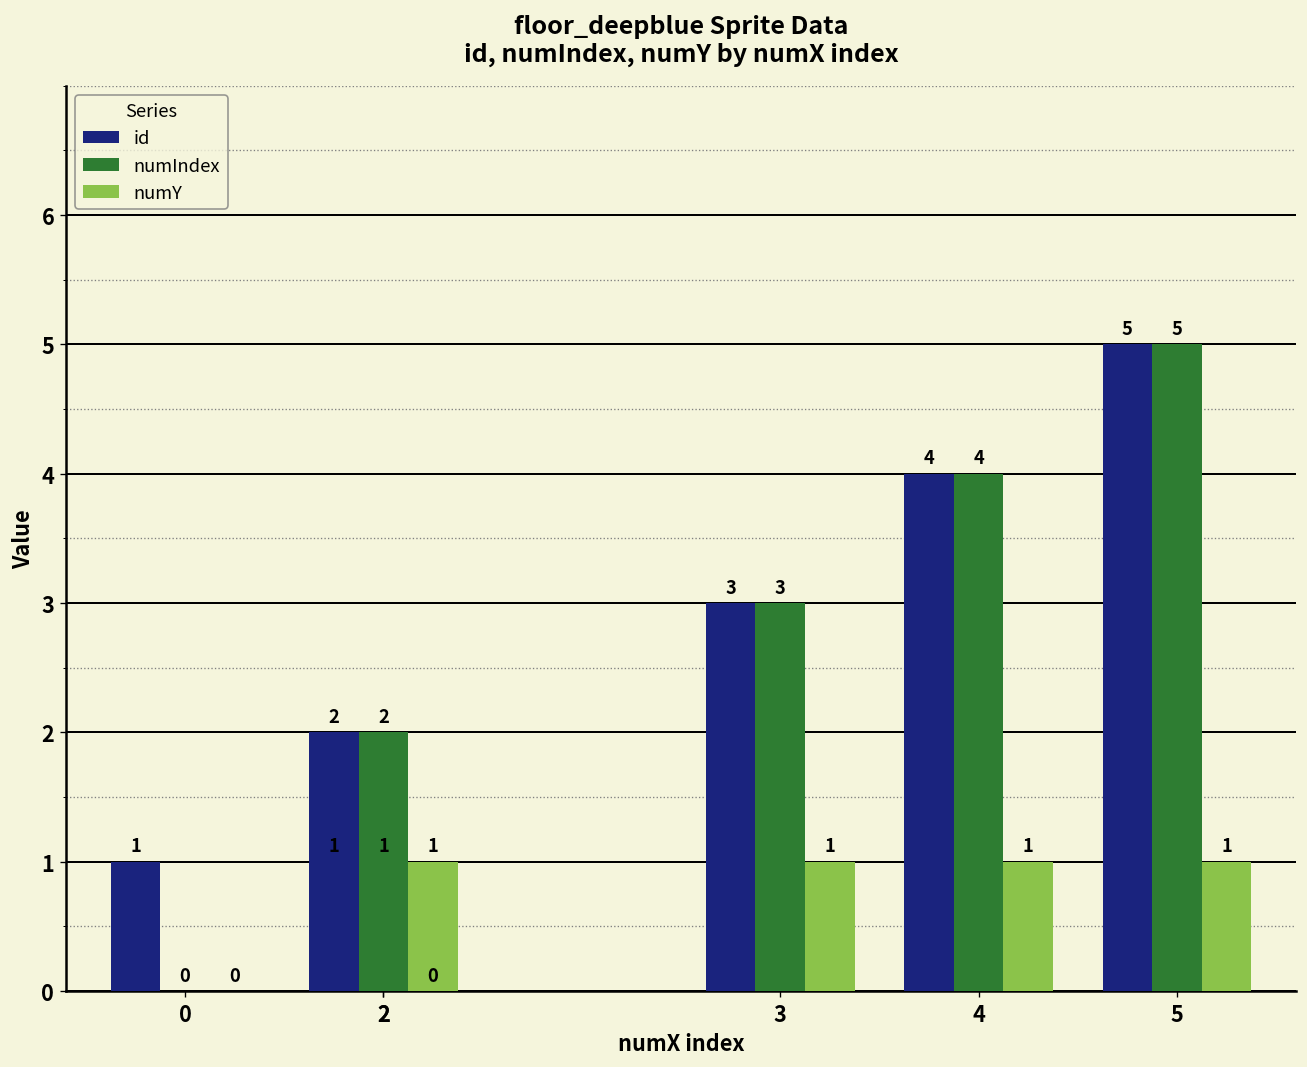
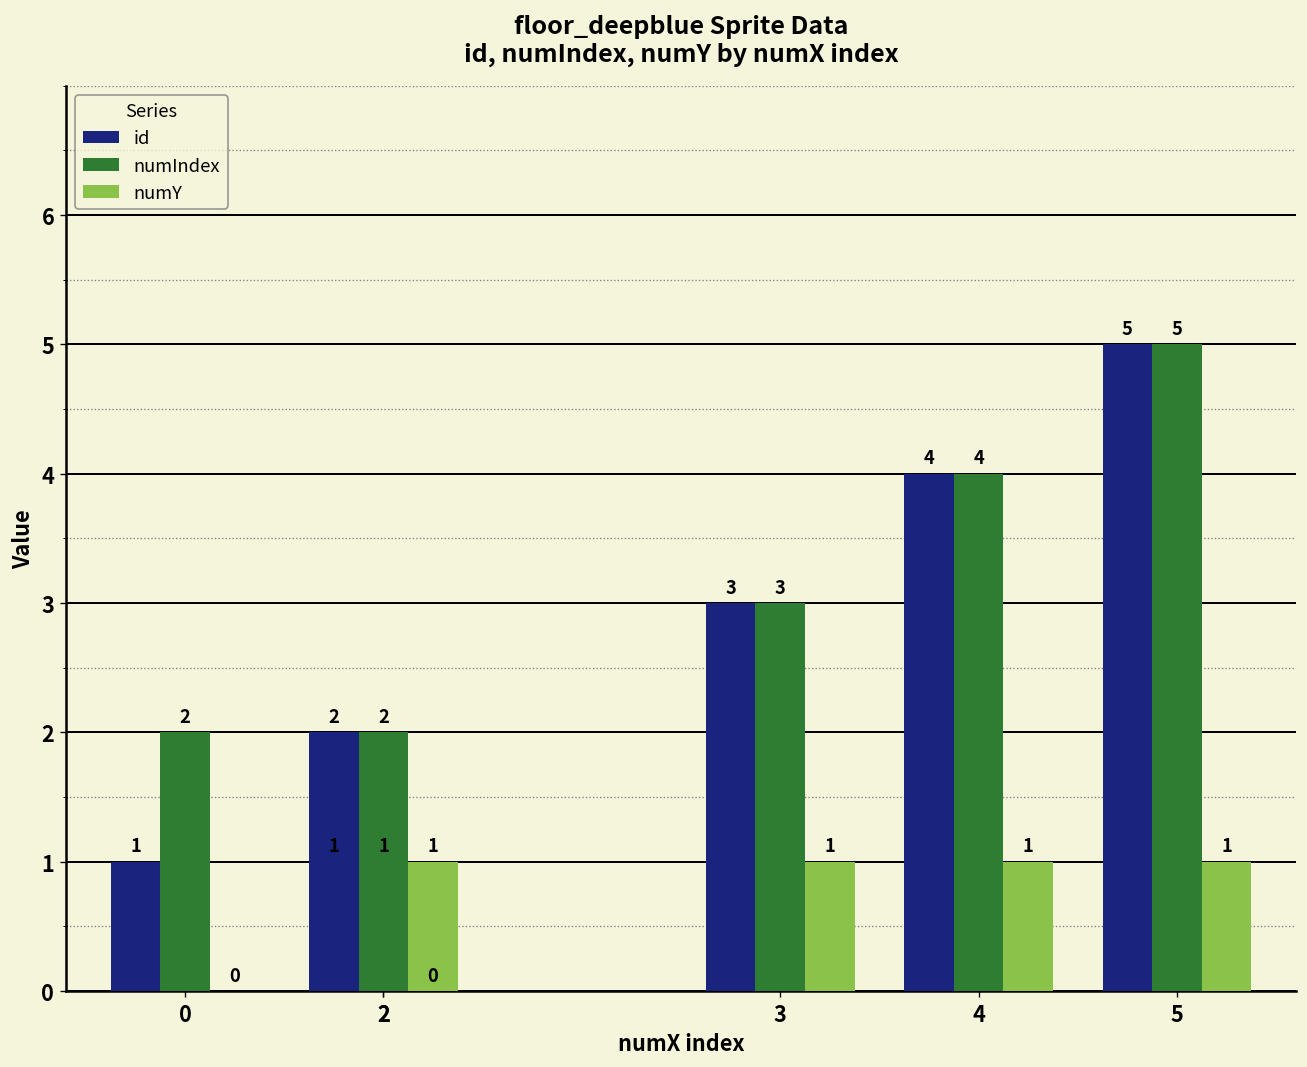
  {
    "numIndex": {
-     "0": 0,
+     "0": 2,
      "3": 3,
      "4": 4,
      "5": 5
    }
  }
